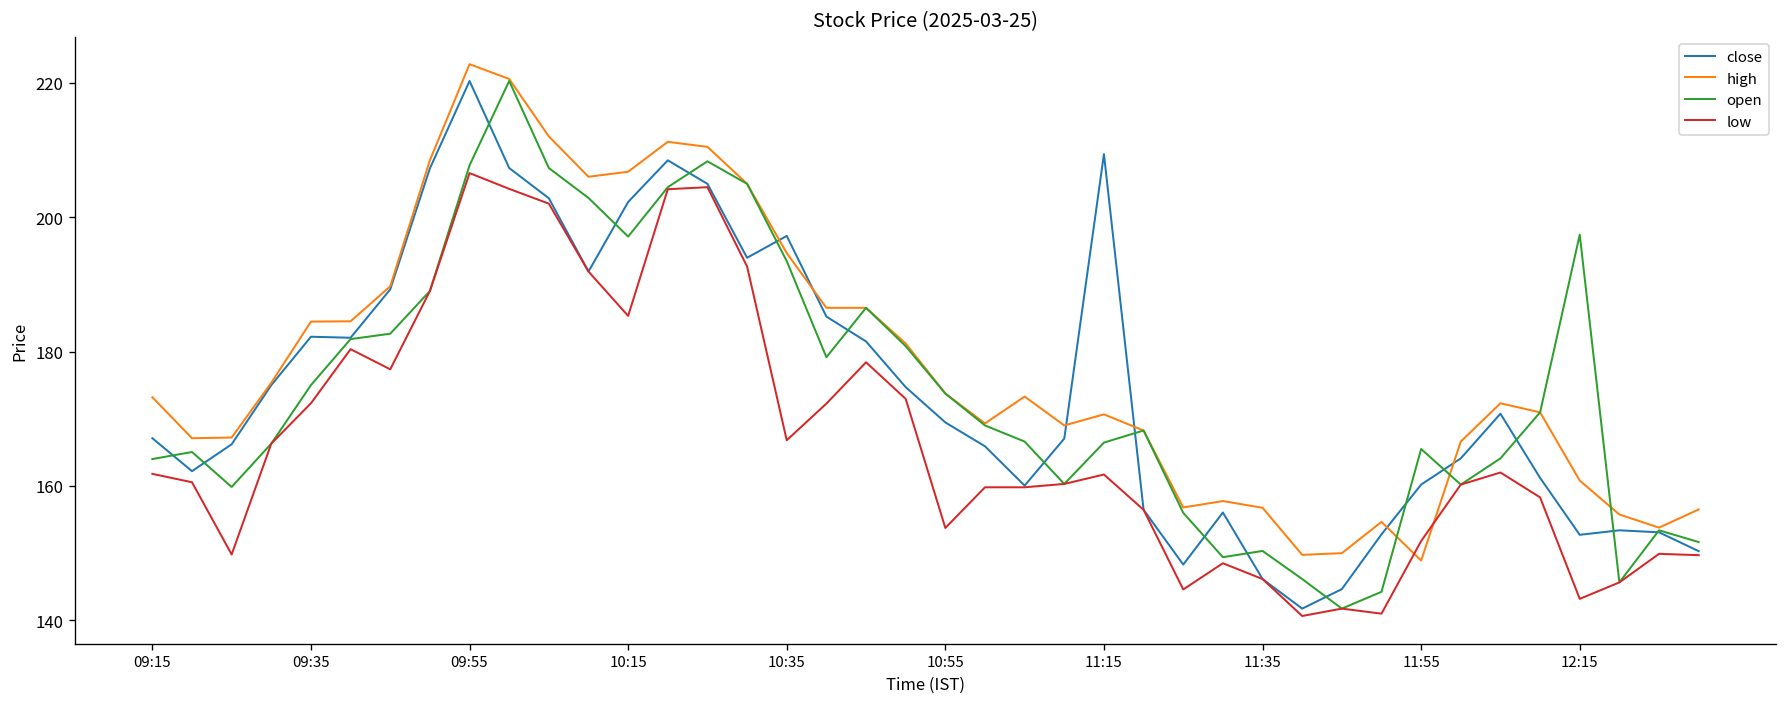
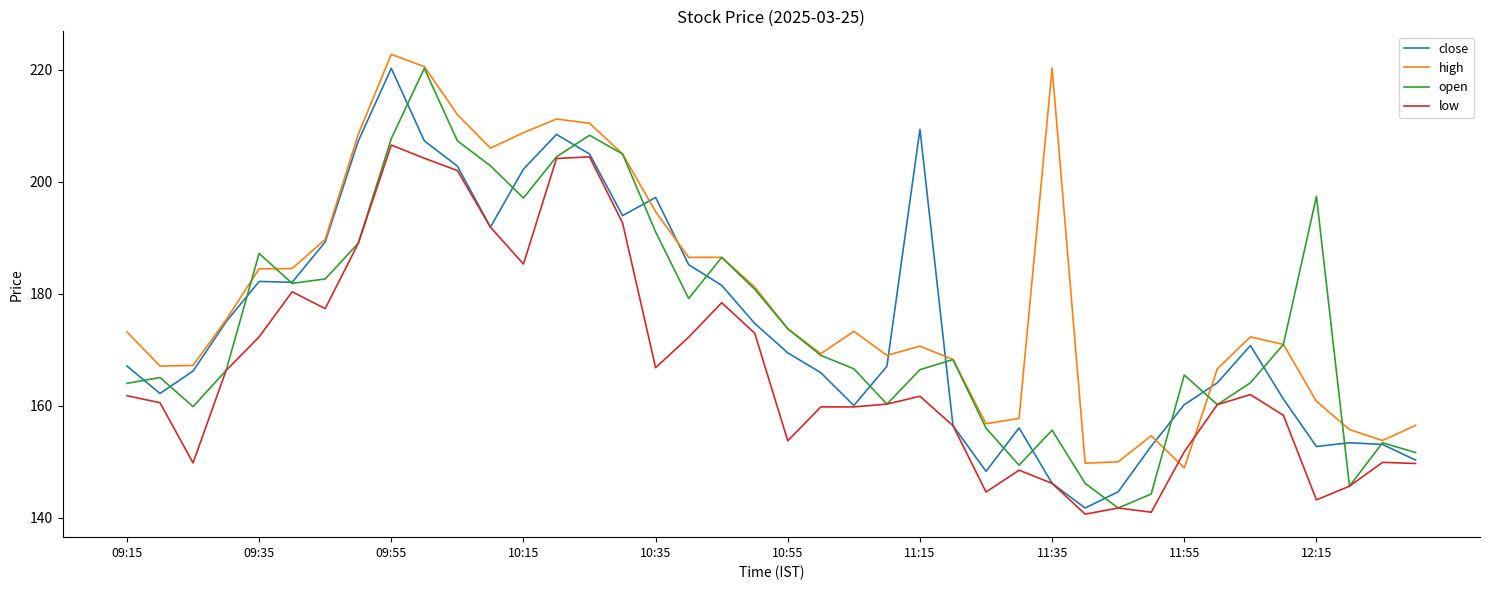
  {
    "close": {
      "09:15": 167,
      "09:35": 182,
      "09:55": 220,
      "10:15": 202,
      "10:35": 197,
      "10:55": 169,
      "11:15": 209,
      "11:55": 160,
      "12:15": 153
    },
    "high": {
      "09:15": 173,
      "09:35": 184,
      "09:55": 223,
-     "10:15": 207,
+     "10:15": 209,
      "10:35": 195,
      "11:15": 171,
-     "11:35": 157,
+     "11:35": 220,
      "11:55": 149,
      "12:15": 161
    },
    "open": {
      "09:15": 164,
-     "09:35": 175,
+     "09:35": 187,
      "09:55": 208,
      "10:15": 197,
-     "10:35": 193,
+     "10:35": 191,
      "11:15": 166,
-     "11:35": 150,
+     "11:35": 156,
      "11:55": 166,
      "12:15": 197
    },
    "low": {
      "09:15": 162,
      "09:35": 172,
      "09:55": 207,
      "10:15": 185,
      "10:35": 167,
      "10:55": 154,
      "11:15": 162,
      "11:55": 152,
      "12:15": 143
    }
  }
